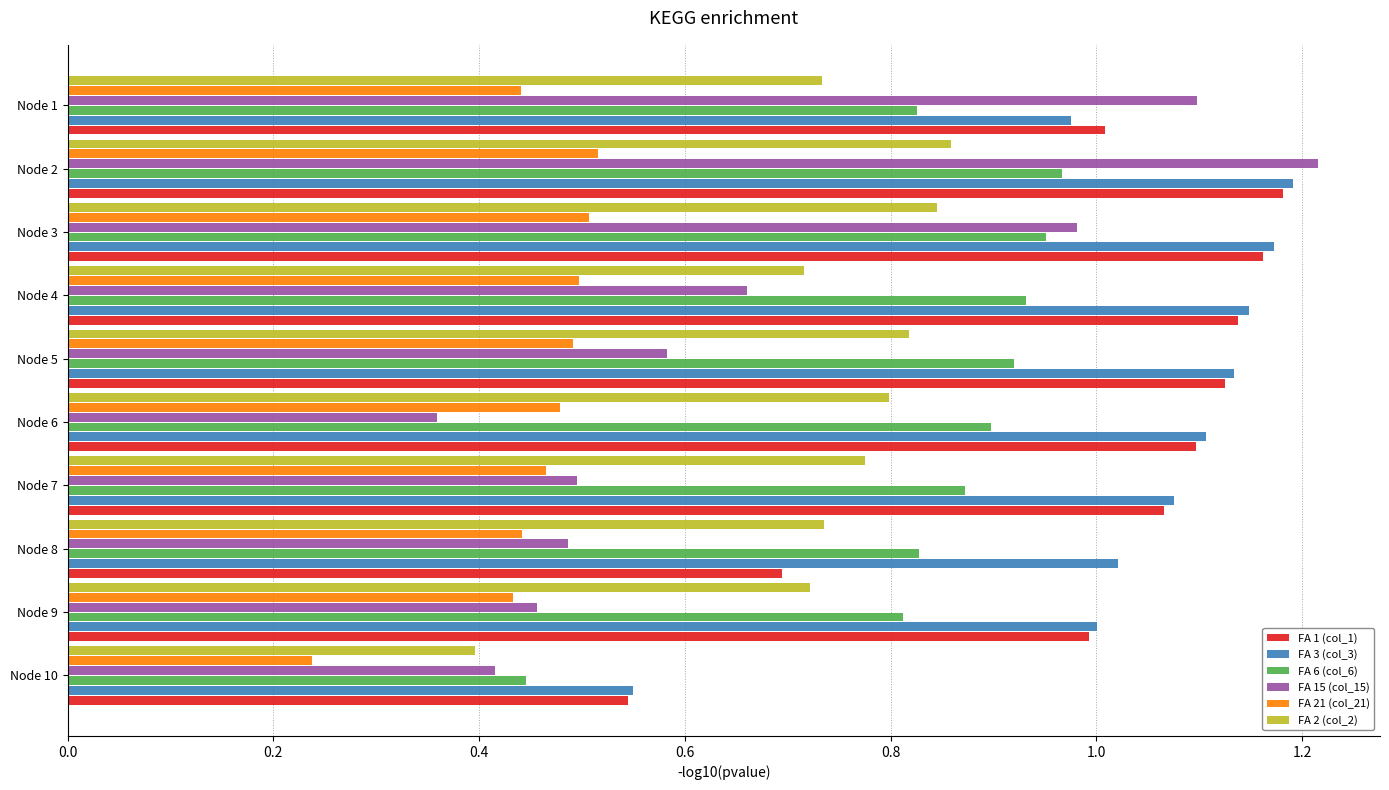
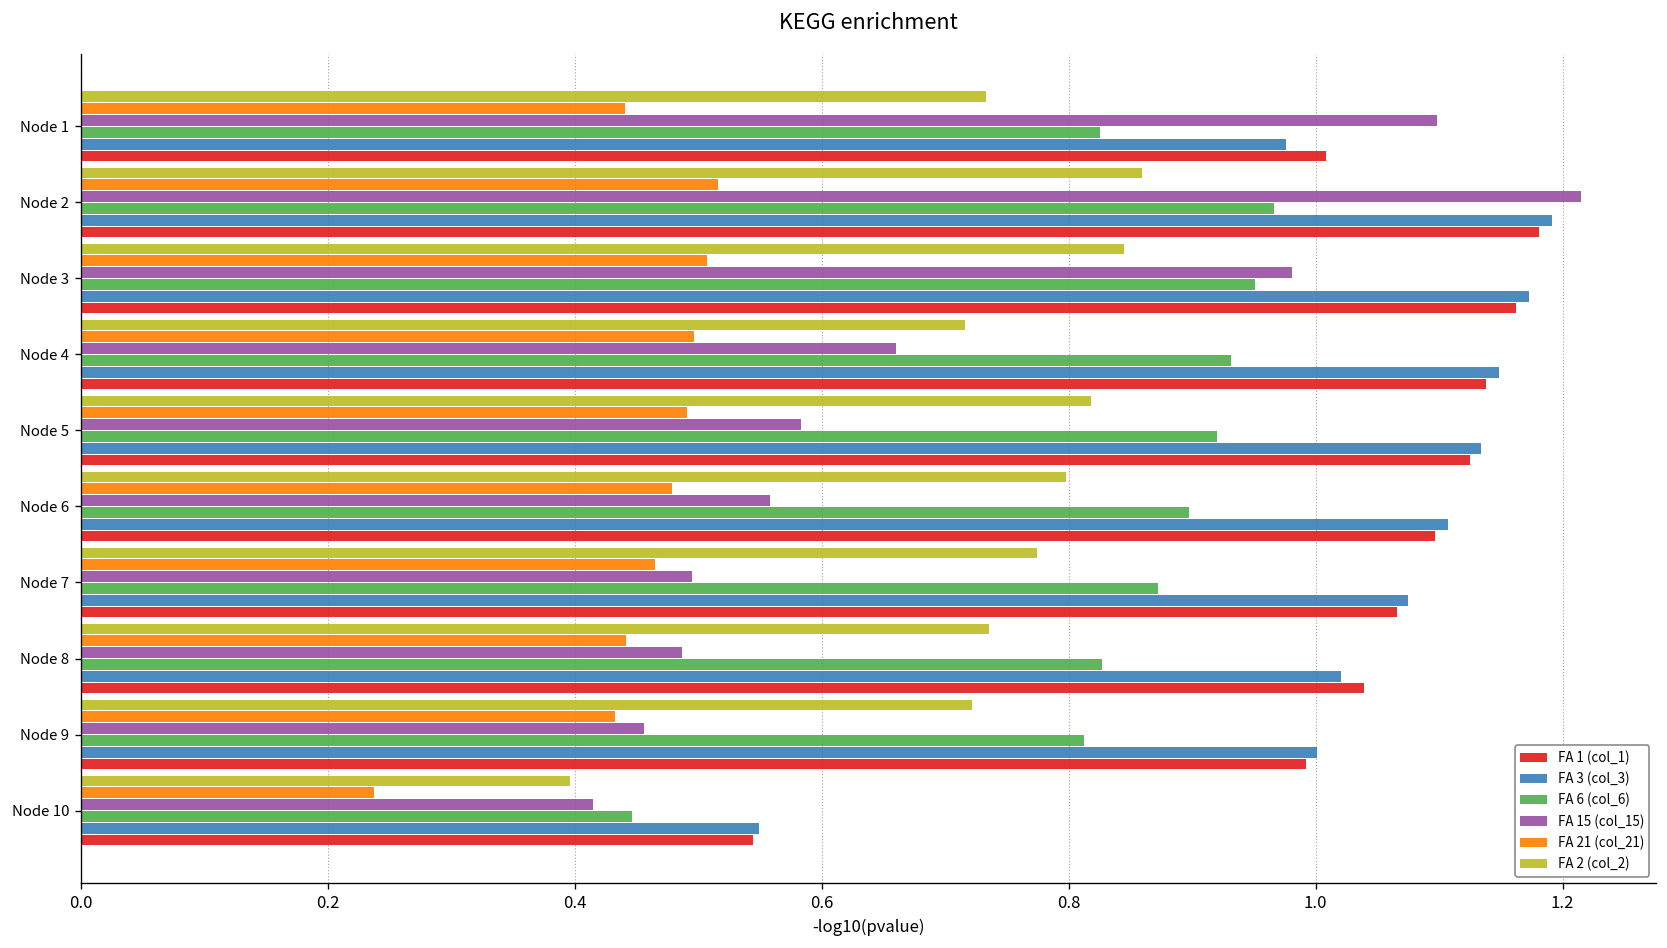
  {
    "FA 1 (col_1)": {
      "Node 1": 1.008,
      "Node 2": 1.181,
      "Node 3": 1.162,
      "Node 4": 1.138,
      "Node 5": 1.125,
      "Node 6": 1.097,
      "Node 7": 1.066,
-     "Node 8": 0.694,
+     "Node 8": 1.039,
      "Node 9": 0.992,
      "Node 10": 0.545
    },
    "FA 3 (col_3)": {
      "Node 1": 0.976,
      "Node 2": 1.192,
      "Node 3": 1.173,
      "Node 4": 1.148,
      "Node 5": 1.134,
      "Node 6": 1.107,
      "Node 7": 1.075,
      "Node 8": 1.021,
      "Node 9": 1.001,
      "Node 10": 0.549
    },
    "FA 6 (col_6)": {
      "Node 1": 0.825,
      "Node 2": 0.966,
      "Node 3": 0.951,
      "Node 4": 0.931,
      "Node 5": 0.920,
      "Node 6": 0.898,
      "Node 7": 0.872,
      "Node 8": 0.827,
      "Node 9": 0.812,
      "Node 10": 0.446
    },
    "FA 15 (col_15)": {
      "Node 1": 1.098,
      "Node 2": 1.215,
      "Node 3": 0.981,
      "Node 4": 0.660,
      "Node 5": 0.583,
-     "Node 6": 0.359,
+     "Node 6": 0.558,
      "Node 7": 0.495,
      "Node 8": 0.486,
      "Node 9": 0.456,
      "Node 10": 0.415
    },
    "FA 21 (col_21)": {
      "Node 1": 0.440,
      "Node 2": 0.516,
      "Node 3": 0.507,
      "Node 4": 0.497,
      "Node 5": 0.491,
      "Node 6": 0.479,
      "Node 7": 0.465,
      "Node 8": 0.441,
      "Node 9": 0.433,
      "Node 10": 0.238
    },
    "FA 2 (col_2)": {
      "Node 1": 0.733,
      "Node 2": 0.859,
      "Node 3": 0.845,
      "Node 4": 0.716,
      "Node 5": 0.818,
      "Node 6": 0.798,
      "Node 7": 0.775,
      "Node 8": 0.735,
      "Node 9": 0.722,
      "Node 10": 0.396
    }
  }
